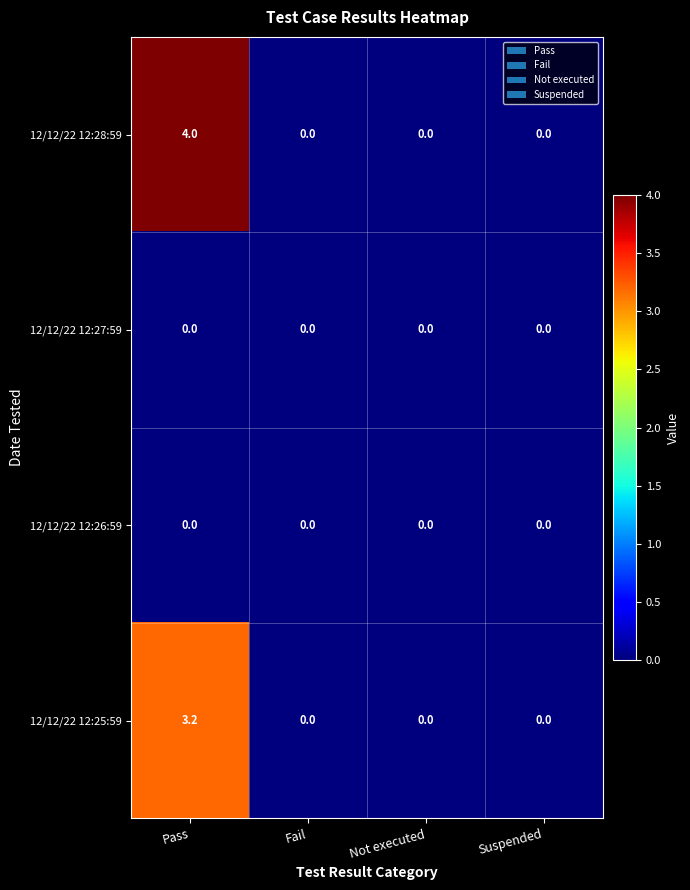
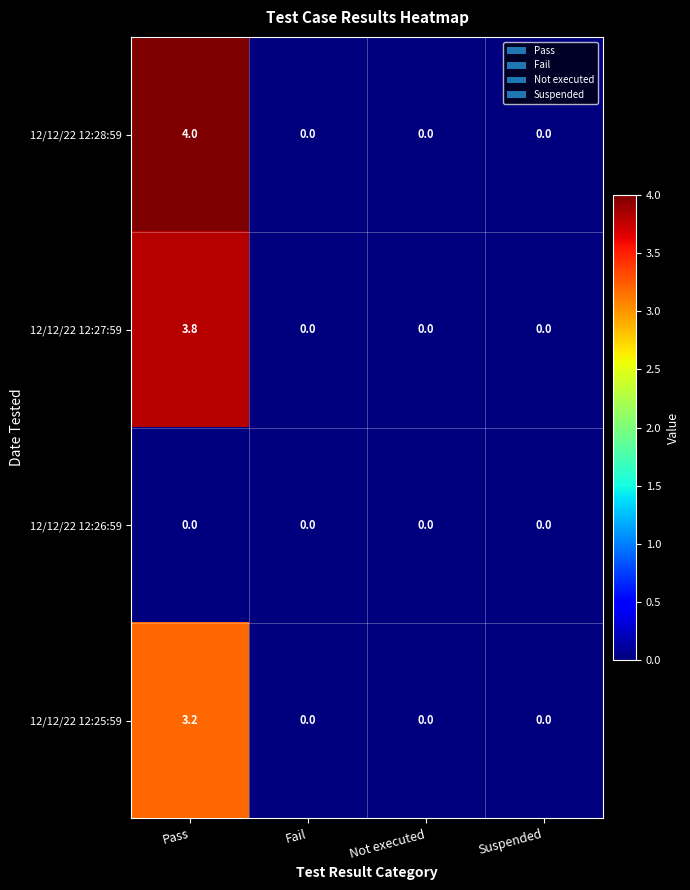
  {
    "12/12/22 12:28:59": {
      "Pass": 4.0,
      "Fail": 0.0,
      "Not executed": 0.0,
      "Suspended": 0.0
    },
    "12/12/22 12:27:59": {
-     "Pass": 0.0,
+     "Pass": 3.8,
      "Fail": 0.0,
      "Not executed": 0.0,
      "Suspended": 0.0
    },
    "12/12/22 12:26:59": {
      "Pass": 0.0,
      "Fail": 0.0,
      "Not executed": 0.0,
      "Suspended": 0.0
    },
    "12/12/22 12:25:59": {
      "Pass": 3.2,
      "Fail": 0.0,
      "Not executed": 0.0,
      "Suspended": 0.0
    }
  }
